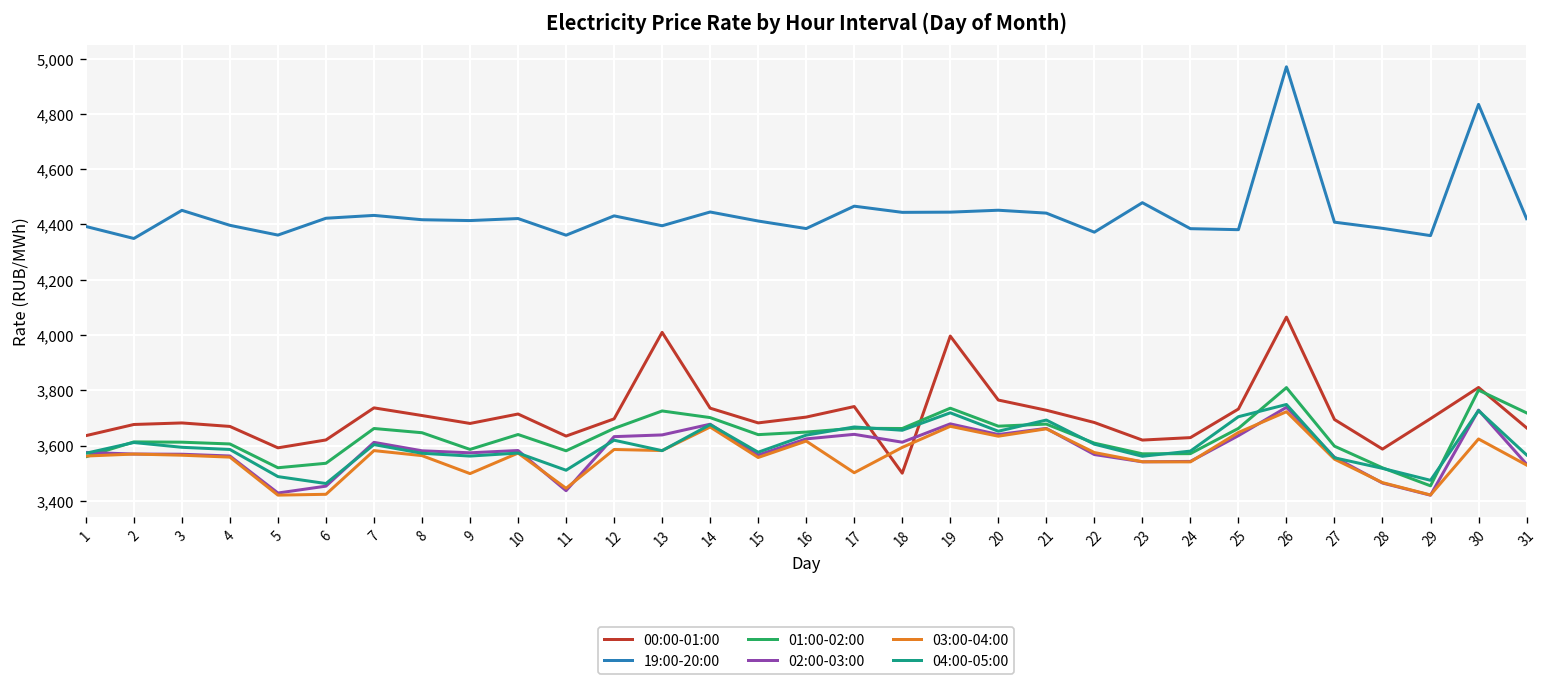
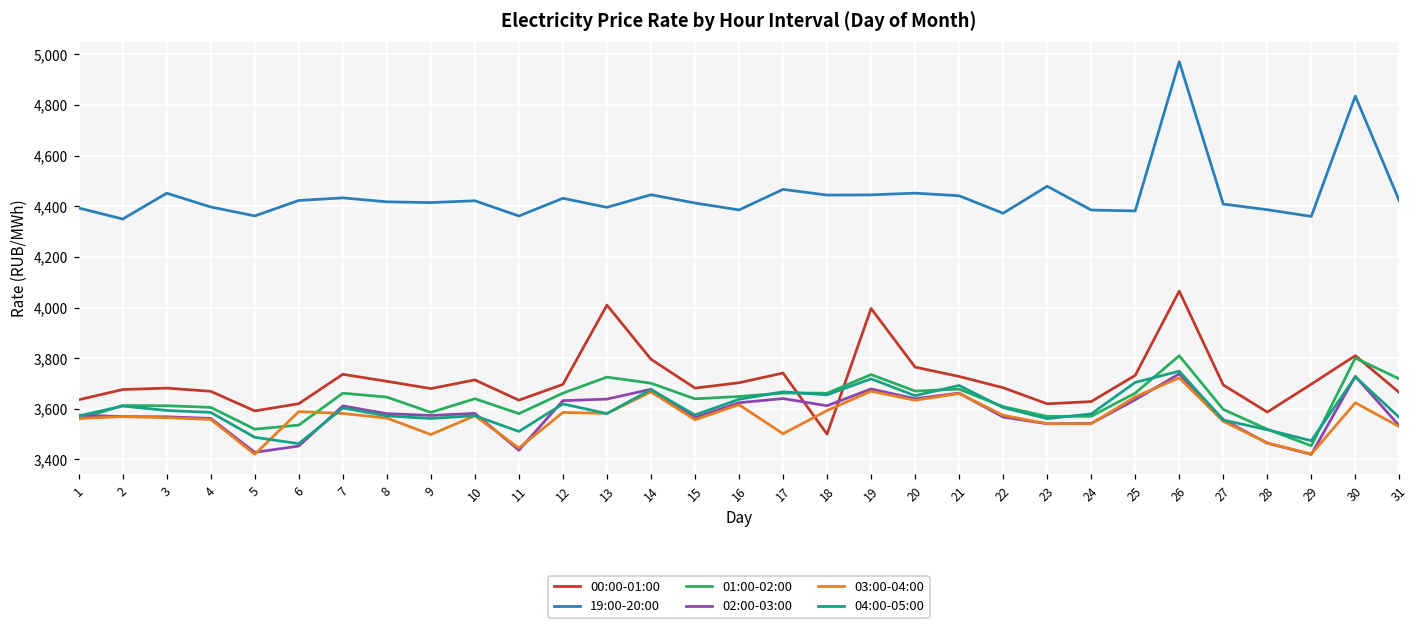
  {
    "00:00-01:00": {
      "1": "3,640",
      "2": "3,680",
      "3": "3,680",
      "4": "3,670",
      "5": "3,590",
      "6": "3,620",
      "7": "3,740",
      "8": "3,710",
      "9": "3,680",
      "10": "3,710",
      "11": "3,630",
      "12": "3,700",
      "13": "4,010",
-     "14": "3,740",
+     "14": "3,800",
      "15": "3,680",
      "16": "3,700",
      "17": "3,740",
      "18": "3,500",
      "19": "4,000",
      "20": "3,760",
      "21": "3,730",
      "22": "3,680",
      "23": "3,620",
      "24": "3,630",
      "25": "3,730",
      "26": "4,060",
      "27": "3,690",
      "28": "3,590",
      "29": "3,700",
      "31": "3,660"
    },
    "19:00-20:00": {
      "1": "4,390",
      "2": "4,350",
      "3": "4,450",
      "4": "4,400",
      "5": "4,360",
      "6": "4,420",
      "7": "4,430",
      "8": "4,420",
      "9": "4,410",
      "10": "4,420",
      "11": "4,360",
      "12": "4,430",
      "13": "4,400",
      "14": "4,450",
      "15": "4,410",
      "16": "4,390",
      "17": "4,470",
      "18": "4,440",
      "19": "4,440",
      "20": "4,450",
      "21": "4,440",
      "22": "4,370",
      "23": "4,480",
      "24": "4,380",
      "25": "4,380",
      "26": "4,970",
      "27": "4,410",
      "28": "4,390",
      "29": "4,360",
      "30": "4,830",
      "31": "4,420"
    },
    "02:00-03:00": {
      "9": "3,570",
      "12": "3,630",
      "13": "3,640",
      "17": "3,640",
      "18": "3,610",
      "25": "3,640"
    },
    "03:00-04:00": {
-     "6": "3,420",
+     "6": "3,590",
      "7": "3,580",
      "9": "3,500",
      "12": "3,590",
      "17": "3,500",
      "18": "3,590",
      "25": "3,650",
      "26": "3,720",
      "30": "3,620"
    }
  }
